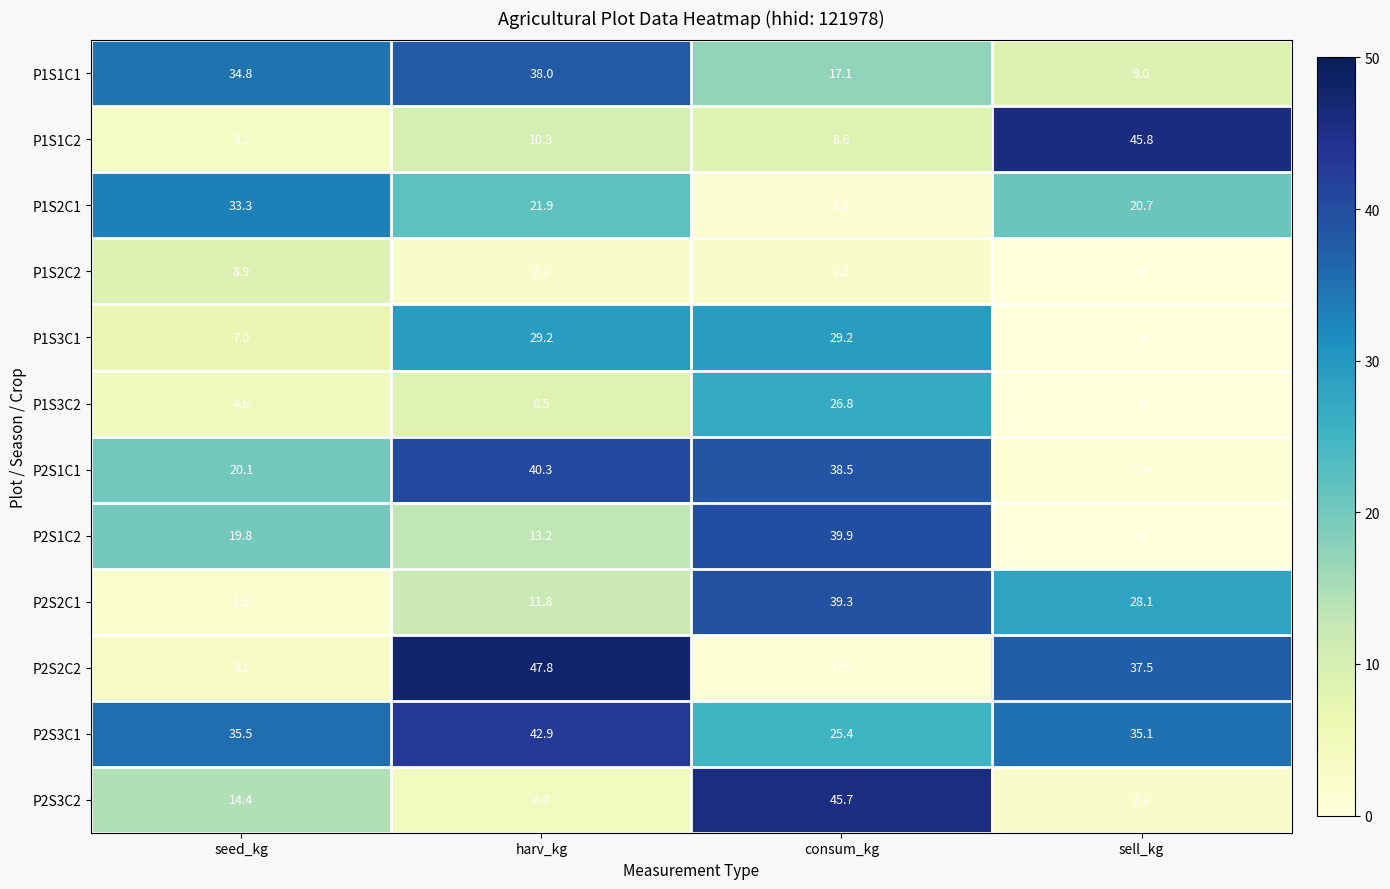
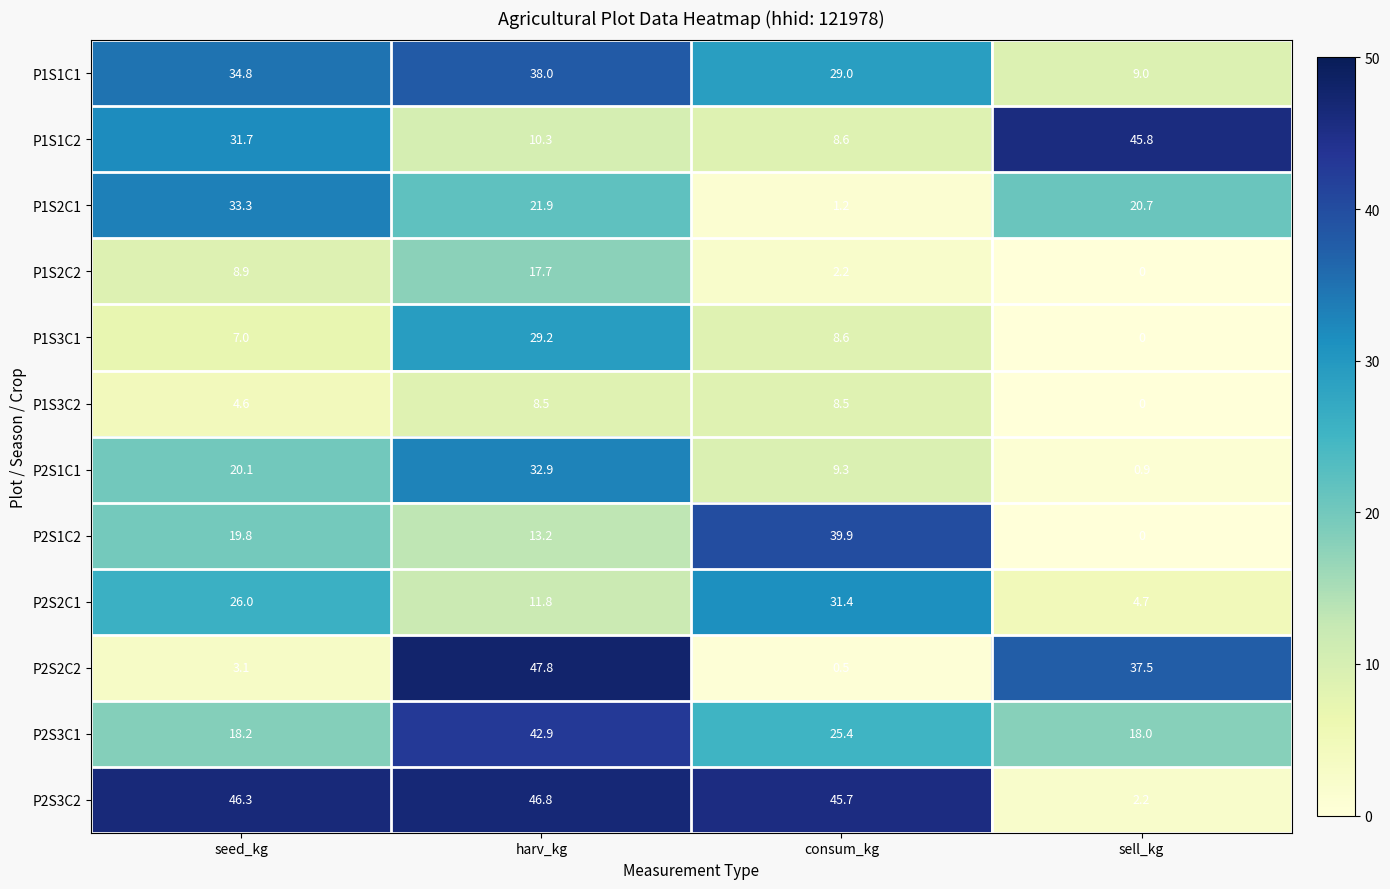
  {
    "P1S1C1": {
      "seed_kg": 34.8,
      "harv_kg": 38.0,
-     "consum_kg": 17.1,
+     "consum_kg": 29.0,
      "sell_kg": 9.0
    },
    "P1S1C2": {
-     "seed_kg": 3.2,
+     "seed_kg": 31.7,
      "harv_kg": 10.3,
      "consum_kg": 8.6,
      "sell_kg": 45.8
    },
    "P1S2C1": {
      "seed_kg": 33.3,
      "harv_kg": 21.9,
      "sell_kg": 20.7
    },
    "P1S2C2": {
      "seed_kg": 8.9,
-     "harv_kg": 2.2,
+     "harv_kg": 17.7,
      "consum_kg": 2.2
    },
    "P1S3C1": {
      "seed_kg": 7.0,
      "harv_kg": 29.2,
-     "consum_kg": 29.2
+     "consum_kg": 8.6
    },
    "P1S3C2": {
      "seed_kg": 4.6,
      "harv_kg": 8.5,
-     "consum_kg": 26.8
+     "consum_kg": 8.5
    },
    "P2S1C1": {
      "seed_kg": 20.1,
-     "harv_kg": 40.3,
-     "consum_kg": 38.5
+     "harv_kg": 32.9,
+     "consum_kg": 9.3
    },
    "P2S1C2": {
      "seed_kg": 19.8,
      "harv_kg": 13.2,
      "consum_kg": 39.9
    },
    "P2S2C1": {
-     "seed_kg": 1.9,
+     "seed_kg": 26.0,
      "harv_kg": 11.8,
-     "consum_kg": 39.3,
-     "sell_kg": 28.1
+     "consum_kg": 31.4,
+     "sell_kg": 4.7
    },
    "P2S2C2": {
      "seed_kg": 3.1,
      "harv_kg": 47.8,
      "sell_kg": 37.5
    },
    "P2S3C1": {
-     "seed_kg": 35.5,
+     "seed_kg": 18.2,
      "harv_kg": 42.9,
      "consum_kg": 25.4,
-     "sell_kg": 35.1
+     "sell_kg": 18.0
    },
    "P2S3C2": {
-     "seed_kg": 14.4,
-     "harv_kg": 4.0,
+     "seed_kg": 46.3,
+     "harv_kg": 46.8,
      "consum_kg": 45.7,
      "sell_kg": 2.2
    }
  }
